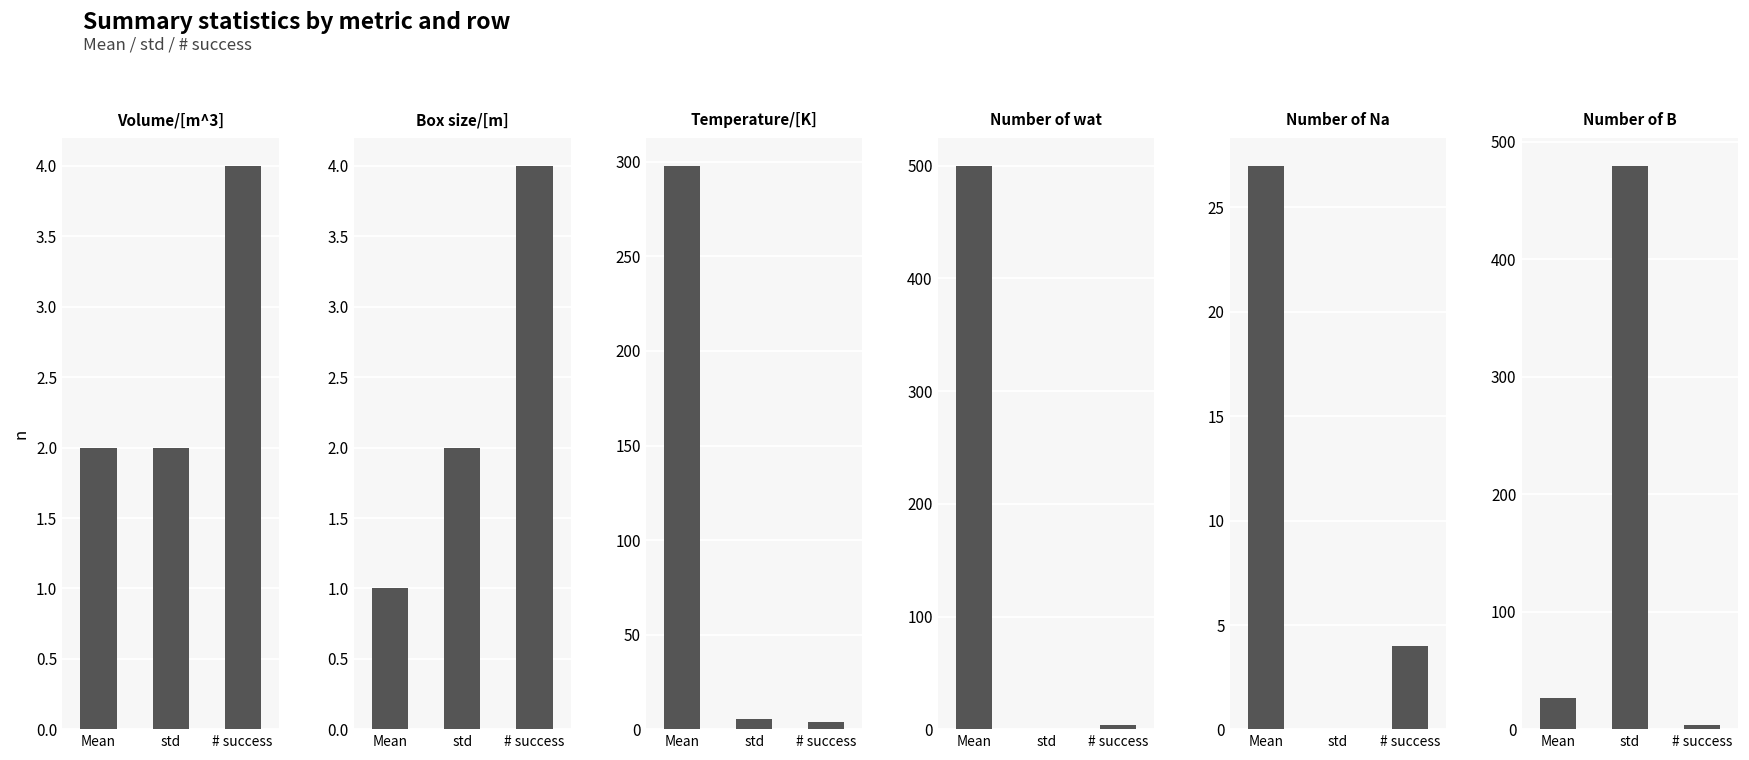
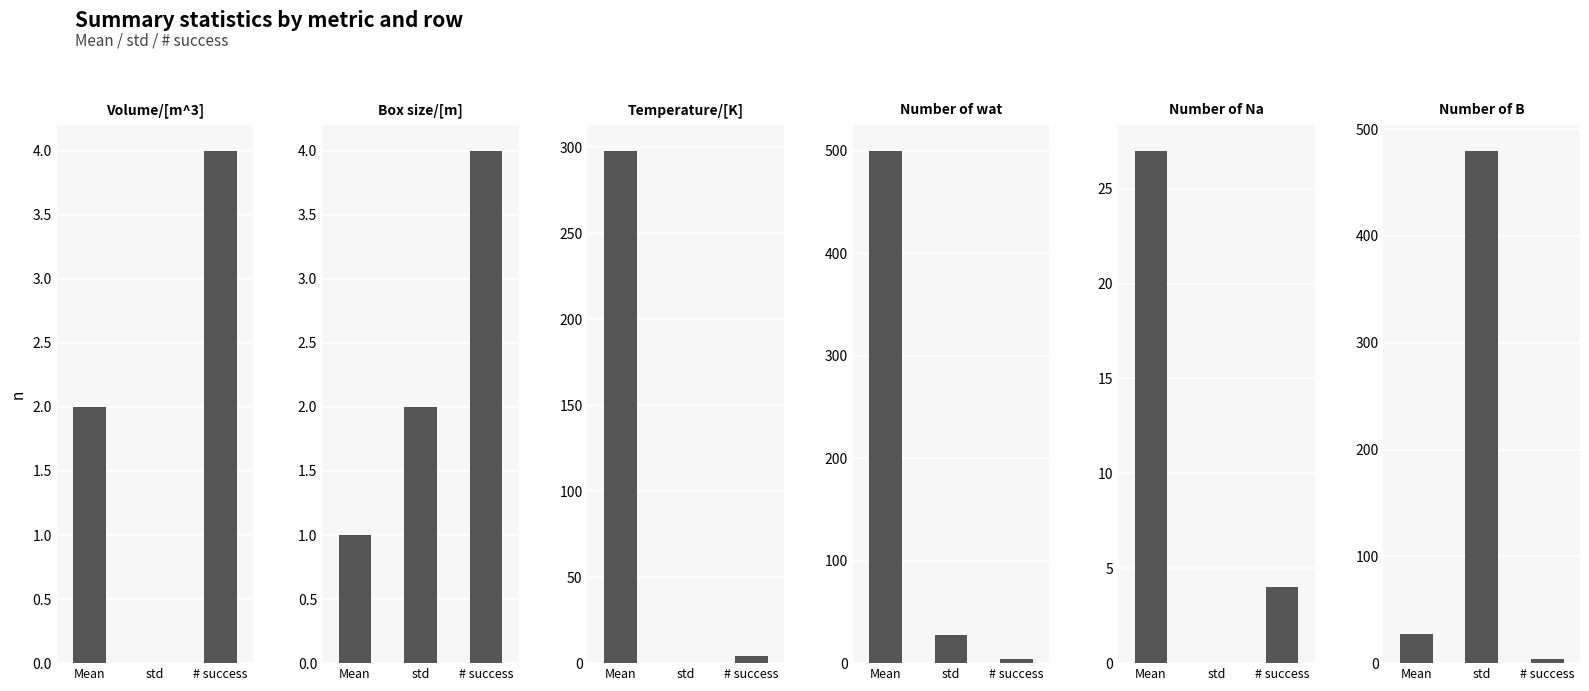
  {
    "Volume/[m^3]": {
      "Mean": 2,
-     "std": 2,
+     "std": 0,
      "# success": 4
    },
    "Box size/[m]": {
      "Mean": 1.00,
      "std": 2.00,
      "# success": 4.00
    },
    "Temperature/[K]": {
      "Mean": 298,
-     "std": 5,
+     "std": 0,
      "# success": 4
    },
    "Number of wat": {
      "Mean": 500,
-     "std": 0,
+     "std": 27,
      "# success": 4
    },
    "Number of Na": {
      "Mean": 27.0,
      "std": 0.0,
      "# success": 4.0
    },
    "Number of B": {
      "Mean": 27,
      "std": 480,
      "# success": 4
    }
  }
